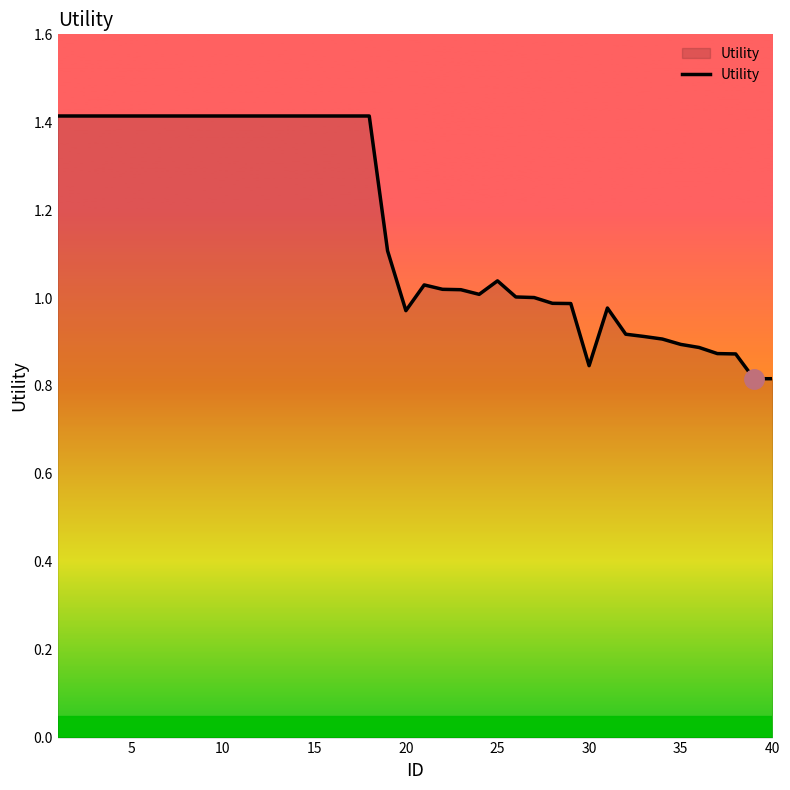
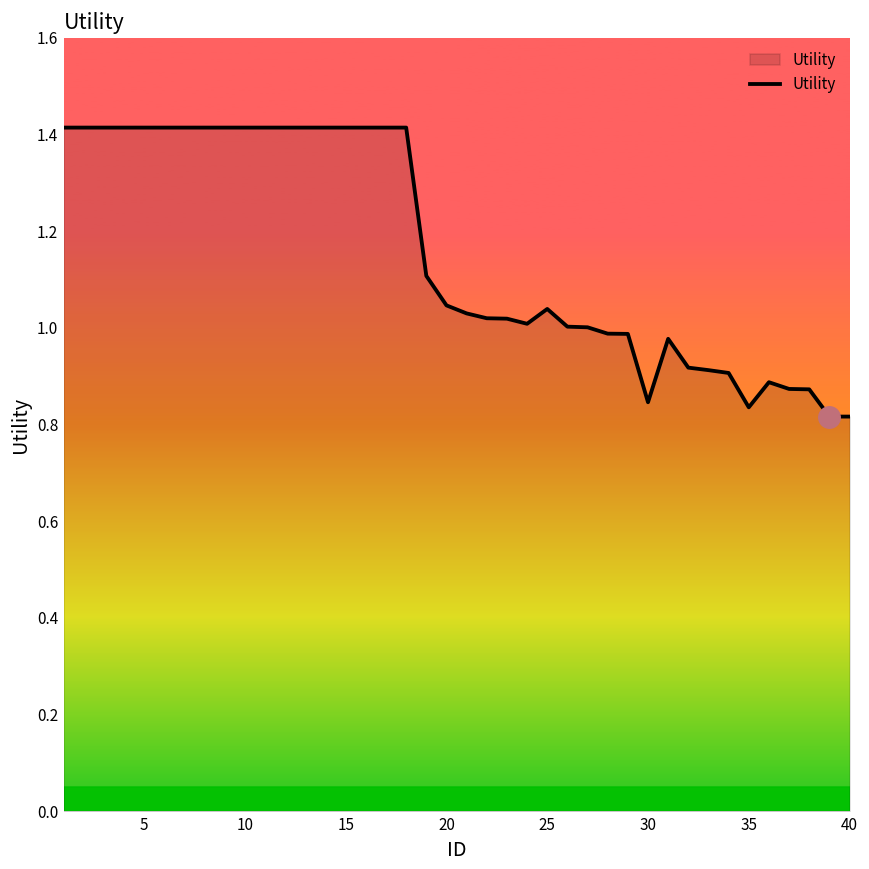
  {
    "Utility": {
      "5": 1.41,
      "10": 1.41,
      "15": 1.41,
-     "20": 0.97,
+     "20": 1.05,
      "25": 1.04,
      "30": 0.85,
-     "35": 0.89,
+     "35": 0.84,
      "40": 0.82
    }
  }
